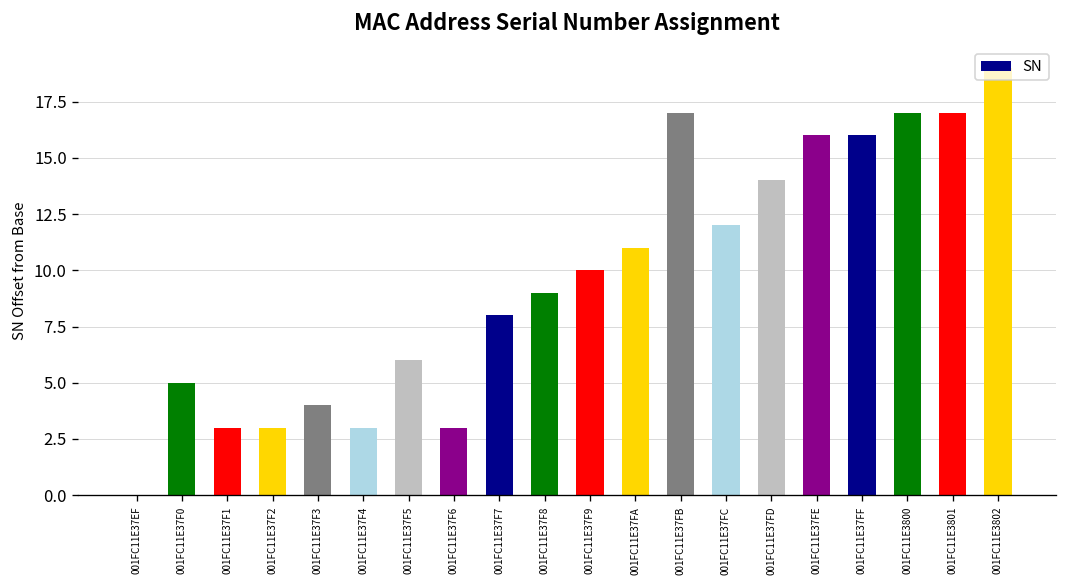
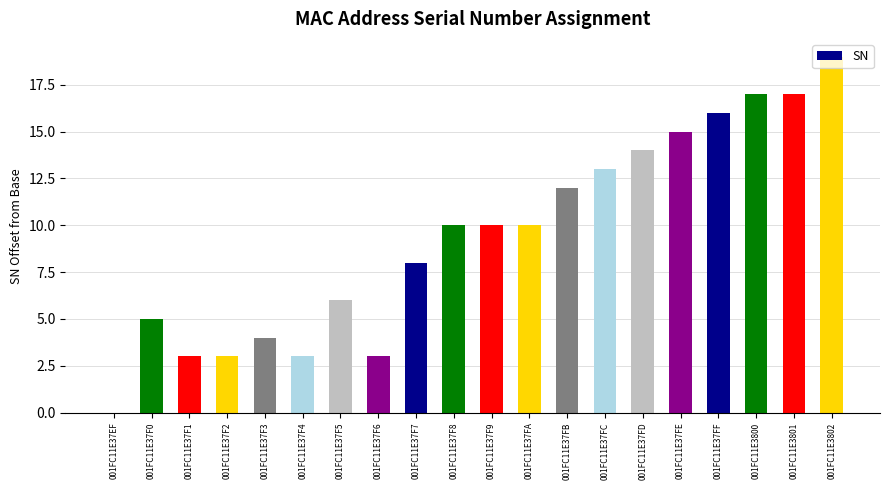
  {
    "001FC11E37EF": 0.0,
    "001FC11E37F0": 5.0,
    "001FC11E37F1": 3.0,
    "001FC11E37F2": 3.0,
    "001FC11E37F3": 4.0,
    "001FC11E37F4": 3.0,
    "001FC11E37F5": 6.0,
    "001FC11E37F6": 3.0,
    "001FC11E37F7": 8.0,
-   "001FC11E37F8": 9.0,
+   "001FC11E37F8": 10.0,
    "001FC11E37F9": 10.0,
-   "001FC11E37FA": 11.0,
-   "001FC11E37FB": 17.0,
-   "001FC11E37FC": 12.0,
+   "001FC11E37FA": 10.0,
+   "001FC11E37FB": 12.0,
+   "001FC11E37FC": 13.0,
    "001FC11E37FD": 14.0,
-   "001FC11E37FE": 16.0,
+   "001FC11E37FE": 15.0,
    "001FC11E37FF": 16.0,
    "001FC11E3800": 17.0,
    "001FC11E3801": 17.0
  }
